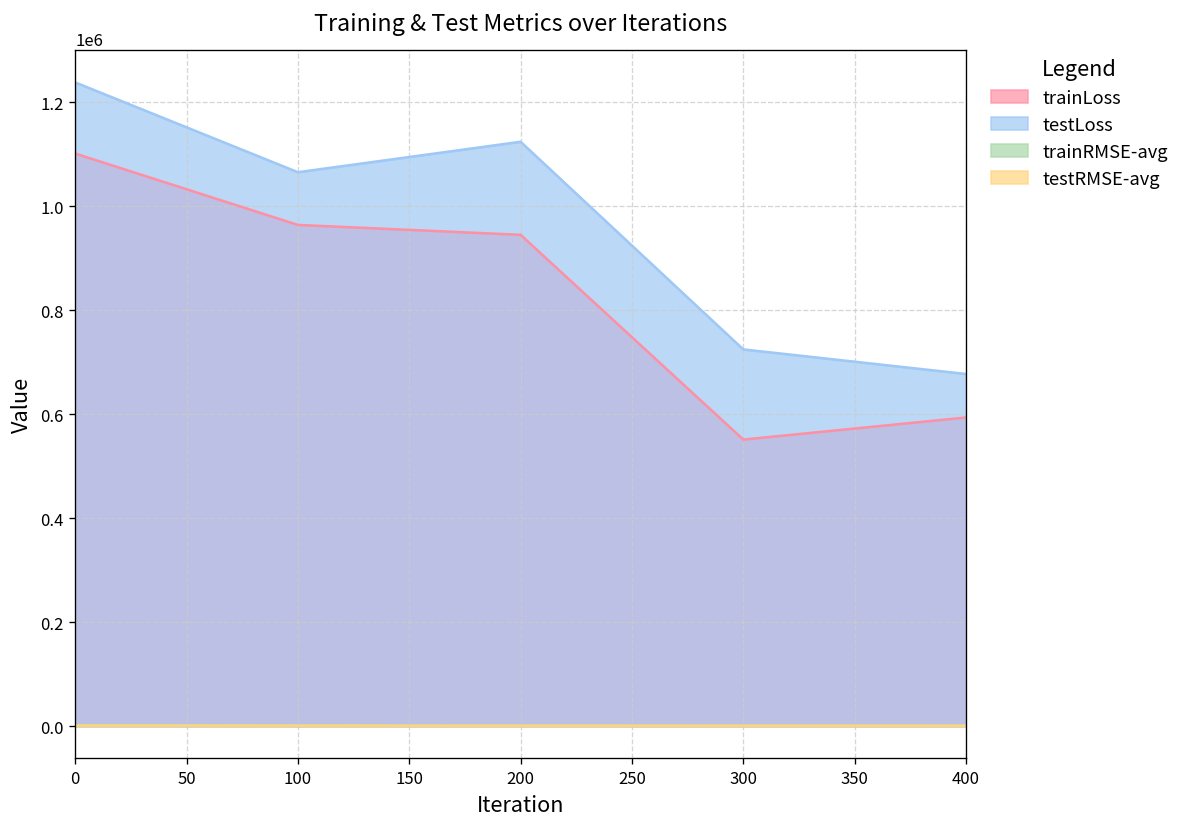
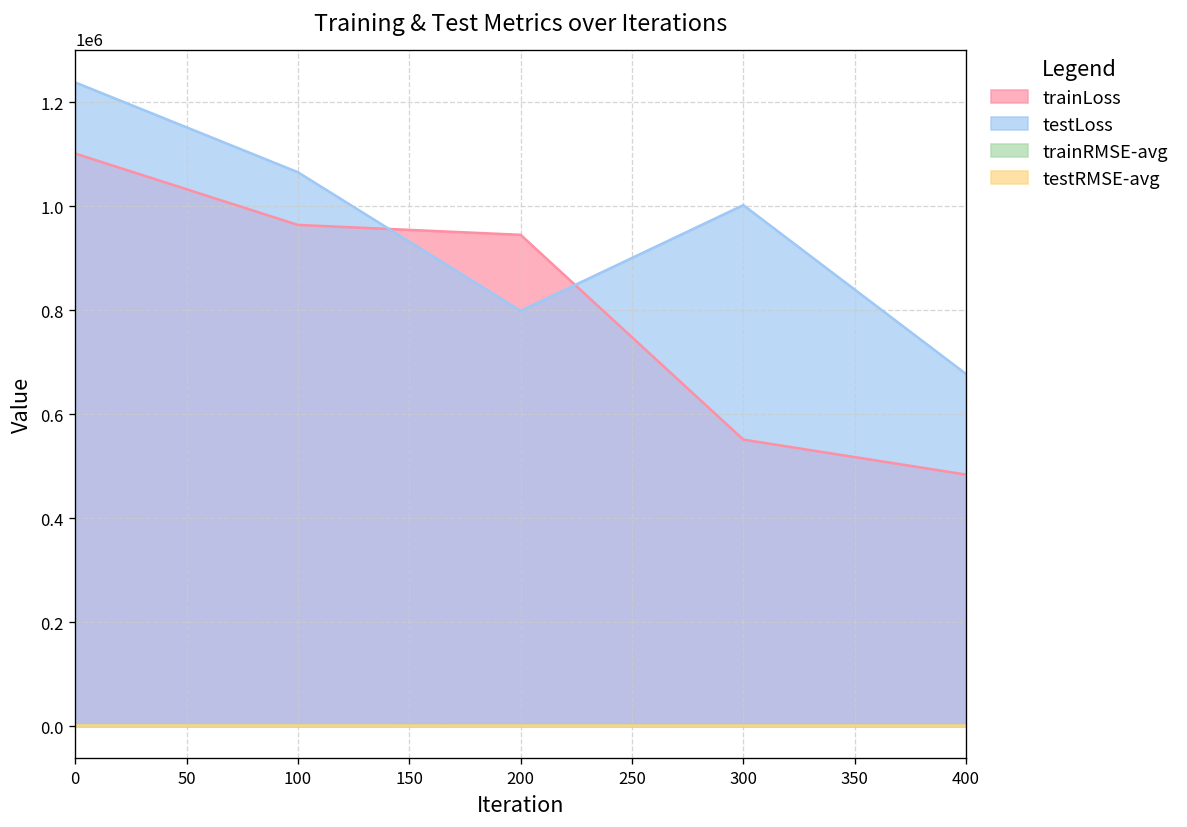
  {
    "trainLoss": {
      "0": 1100000,
      "100": 960000,
      "200": 940000,
      "300": 550000,
-     "400": 590000
+     "400": 480000
    },
    "testLoss": {
      "0": 1240000,
      "100": 1070000,
-     "200": 1120000,
-     "300": 720000,
+     "200": 800000,
+     "300": 1000000,
      "400": 680000
    }
  }
